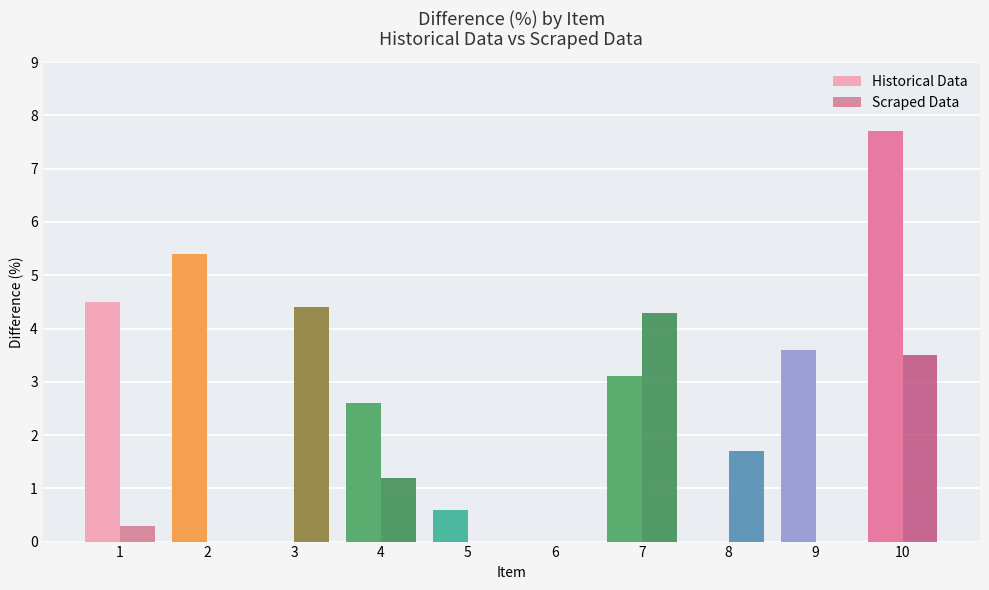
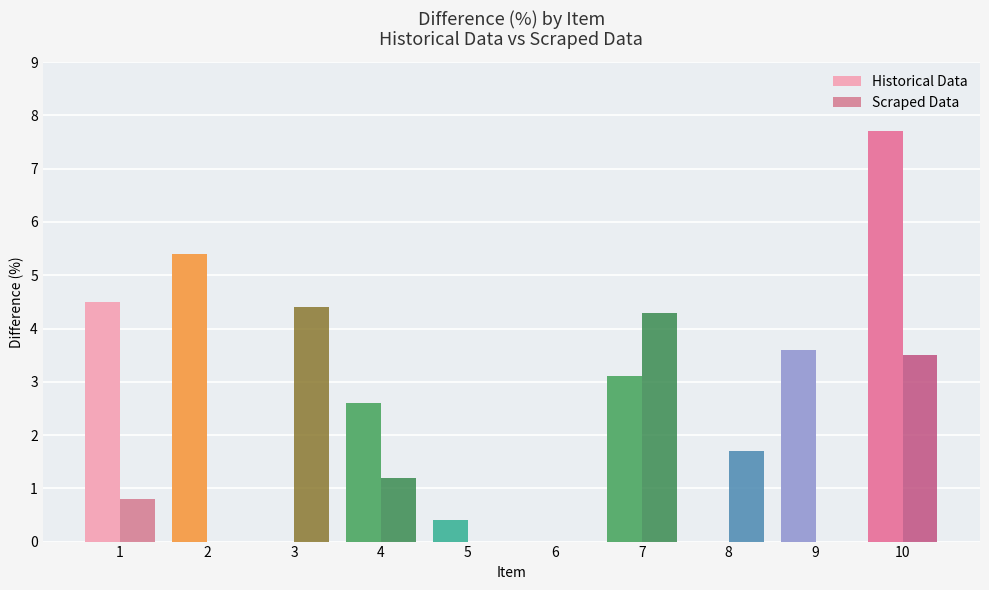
  {
    "Historical Data": {
      "1": 4.5,
      "2": 5.4,
      "3": 0.0,
      "4": 2.6,
-     "5": 0.6,
+     "5": 0.4,
      "6": 0.0,
      "7": 3.1,
      "8": 0.0,
      "9": 3.6,
      "10": 7.7
    },
    "Scraped Data": {
-     "1": 0.3,
+     "1": 0.8,
      "2": 0.0,
      "3": 4.4,
      "4": 1.2,
      "5": 0.0,
      "6": 0.0,
      "7": 4.3,
      "8": 1.7,
      "9": 0.0,
      "10": 3.5
    }
  }
